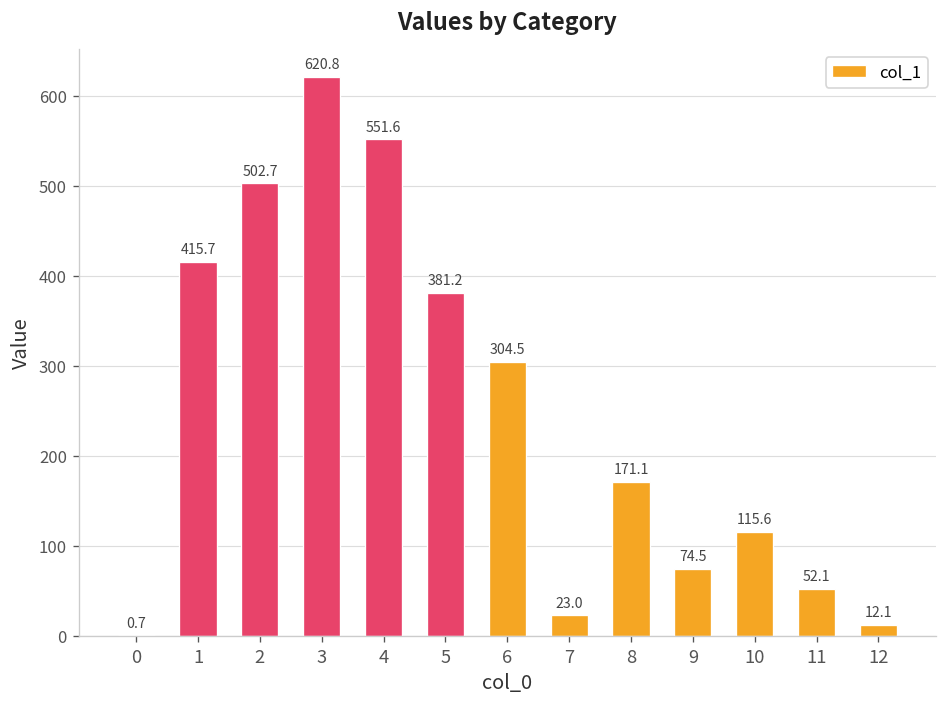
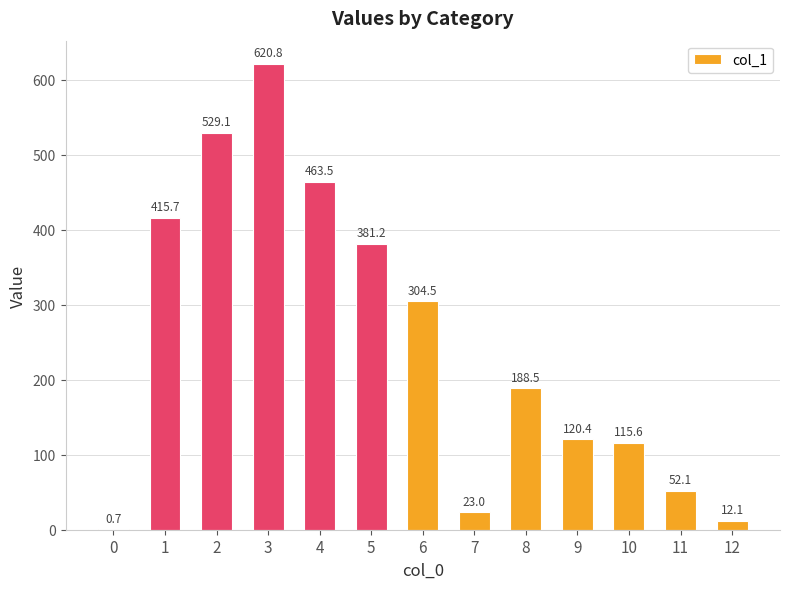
  {
    "0": 0.7,
    "1": 415.7,
-   "2": 502.7,
+   "2": 529.1,
    "3": 620.8,
-   "4": 551.6,
+   "4": 463.5,
    "5": 381.2,
    "6": 304.5,
    "7": 23.0,
-   "8": 171.1,
-   "9": 74.5,
+   "8": 188.5,
+   "9": 120.4,
    "10": 115.6,
    "11": 52.1,
    "12": 12.1
  }
